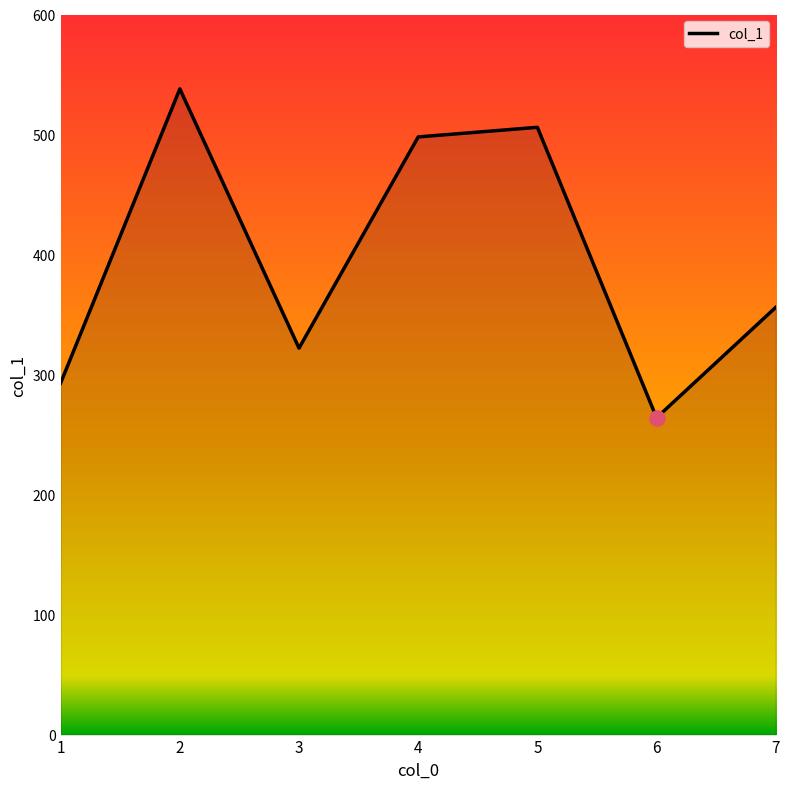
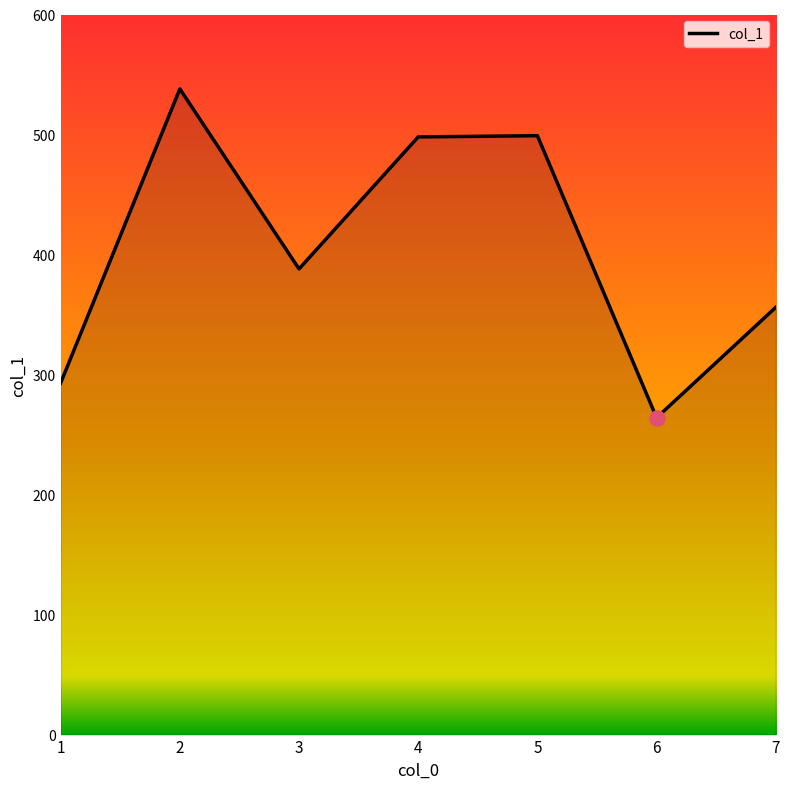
  {
    "col_1": {
      "1": 293,
      "2": 538,
-     "3": 322,
+     "3": 388,
      "4": 498,
-     "5": 506,
+     "5": 499,
      "7": 356
    }
  }
